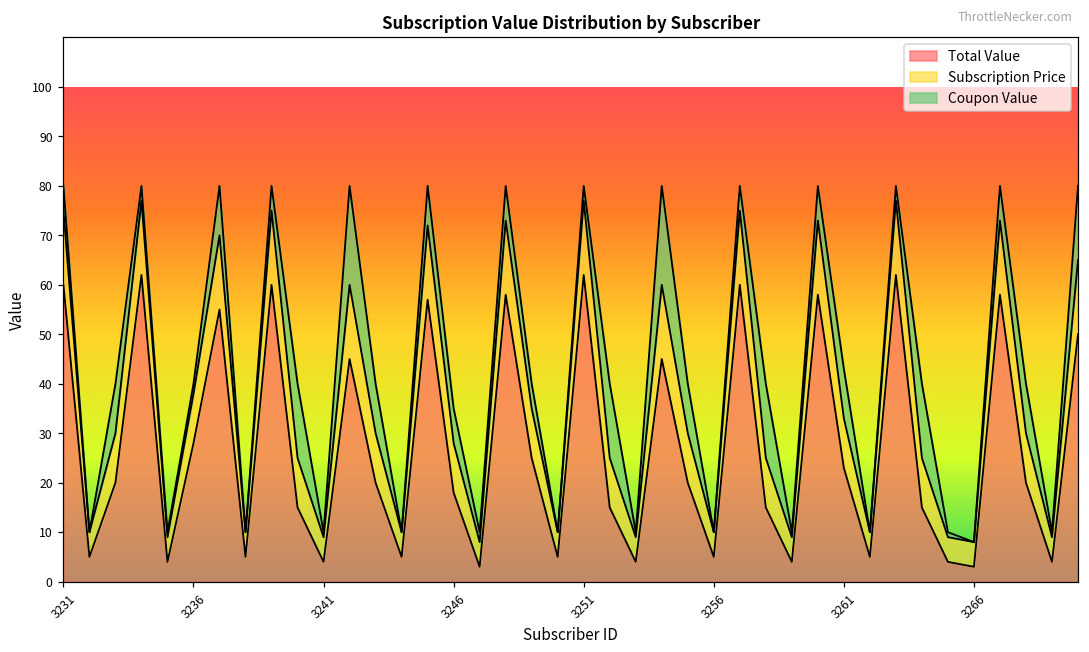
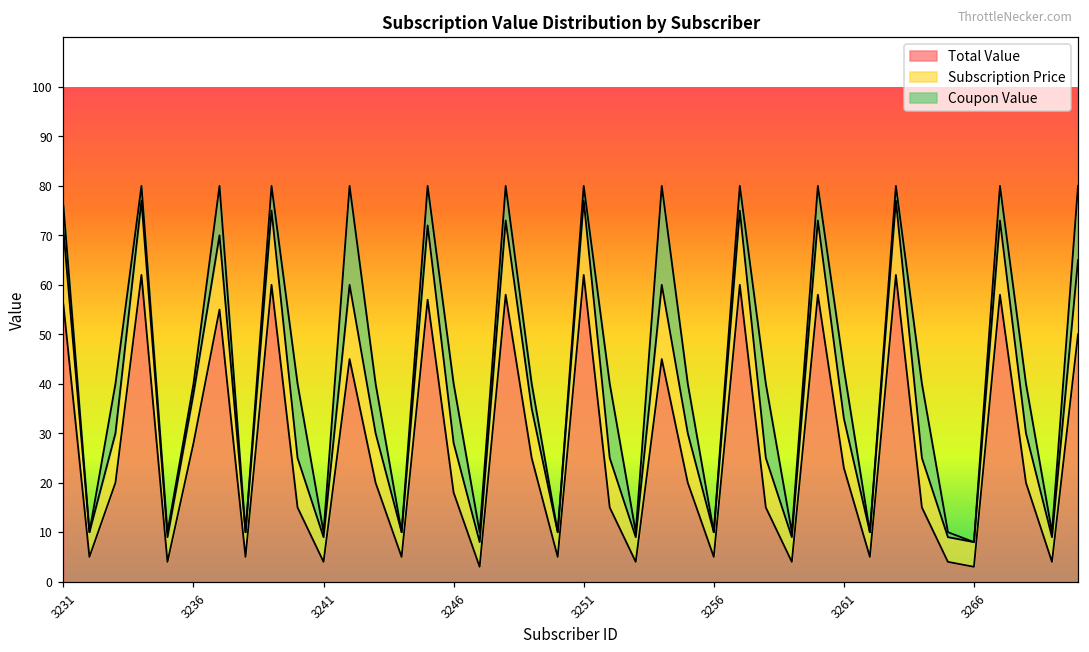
  {
    "Total Value": {
-     "3231": 60,
+     "3231": 56,
      "3236": 28,
      "3241": 4,
      "3246": 18,
      "3251": 62,
      "3256": 5,
      "3261": 23,
      "3266": 3
    },
    "Subscription Price": {
      "3231": 15,
      "3236": 10,
      "3241": 5,
      "3246": 10,
      "3251": 15,
      "3261": 10
    },
    "Coupon Value": {
      "3231": 5,
      "3236": 2,
      "3241": 1,
-     "3246": 7,
+     "3246": 12,
      "3251": 3,
      "3261": 10
    }
  }
